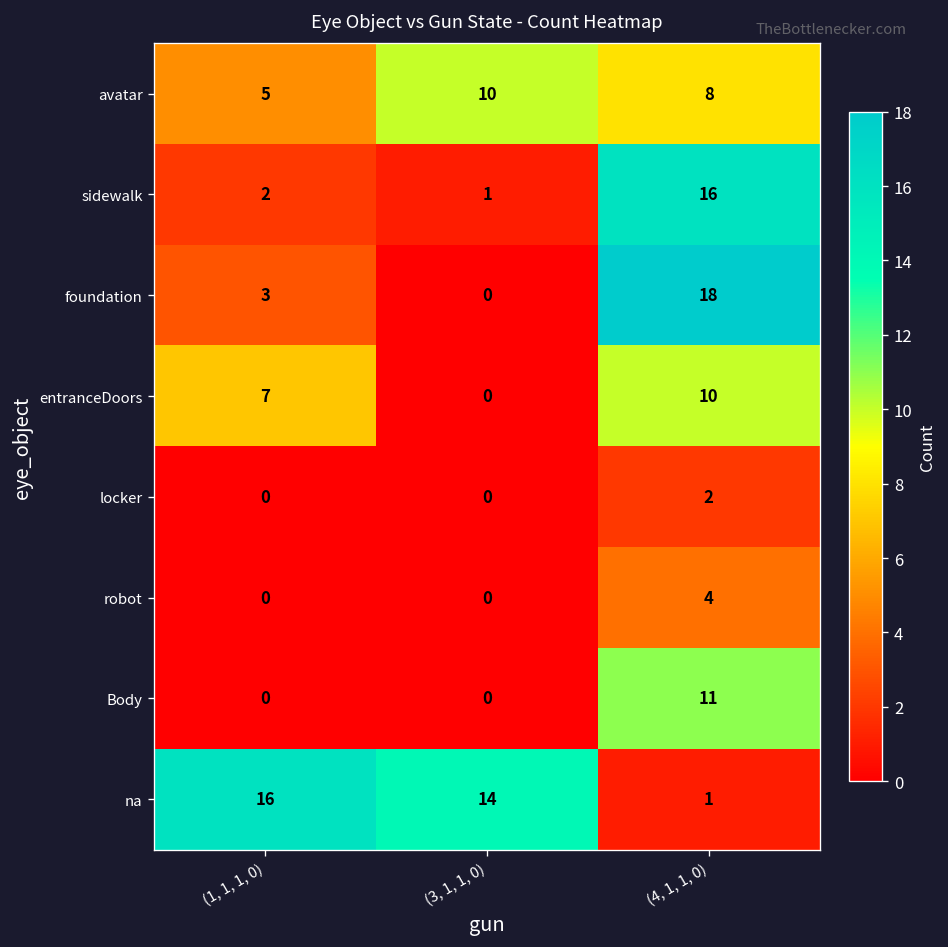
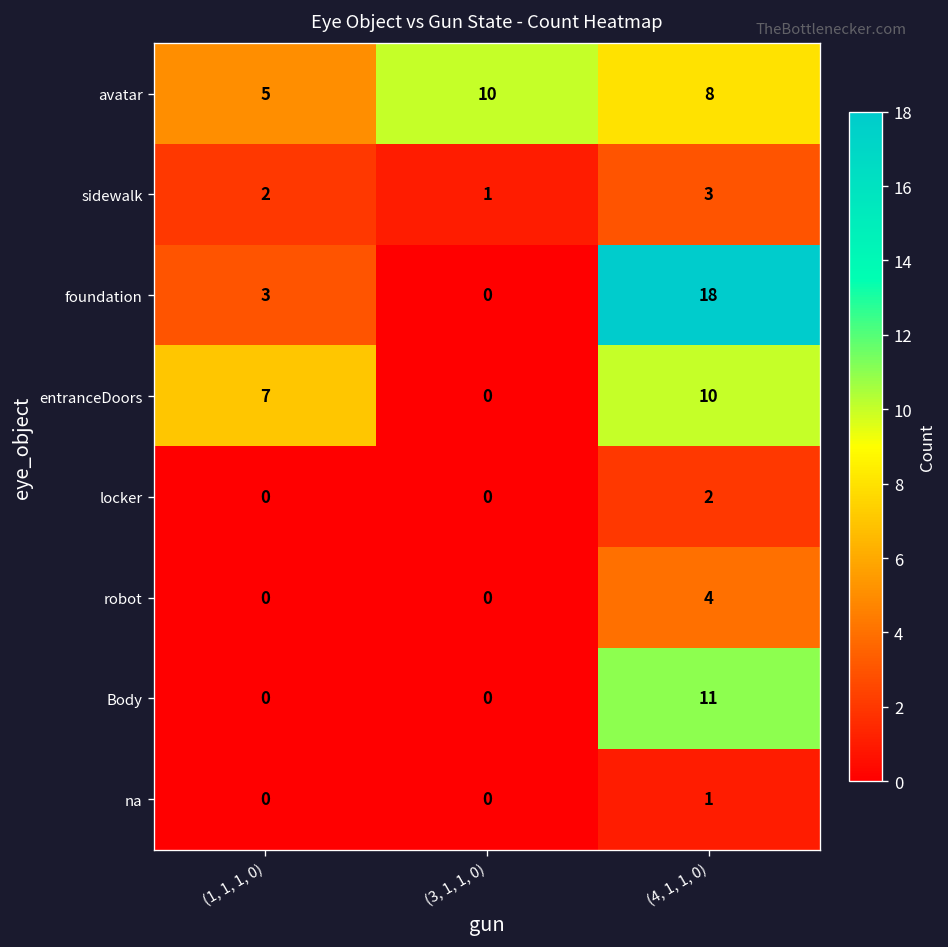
  {
    "avatar": {
      "(1, 1, 1, 0)": 5,
      "(3, 1, 1, 0)": 10,
      "(4, 1, 1, 0)": 8
    },
    "sidewalk": {
      "(1, 1, 1, 0)": 2,
      "(3, 1, 1, 0)": 1,
-     "(4, 1, 1, 0)": 16
+     "(4, 1, 1, 0)": 3
    },
    "foundation": {
      "(1, 1, 1, 0)": 3,
      "(3, 1, 1, 0)": 0,
      "(4, 1, 1, 0)": 18
    },
    "entranceDoors": {
      "(1, 1, 1, 0)": 7,
      "(3, 1, 1, 0)": 0,
      "(4, 1, 1, 0)": 10
    },
    "locker": {
      "(1, 1, 1, 0)": 0,
      "(3, 1, 1, 0)": 0,
      "(4, 1, 1, 0)": 2
    },
    "robot": {
      "(1, 1, 1, 0)": 0,
      "(3, 1, 1, 0)": 0,
      "(4, 1, 1, 0)": 4
    },
    "Body": {
      "(1, 1, 1, 0)": 0,
      "(3, 1, 1, 0)": 0,
      "(4, 1, 1, 0)": 11
    },
    "na": {
-     "(1, 1, 1, 0)": 16,
-     "(3, 1, 1, 0)": 14,
+     "(1, 1, 1, 0)": 0,
+     "(3, 1, 1, 0)": 0,
      "(4, 1, 1, 0)": 1
    }
  }
